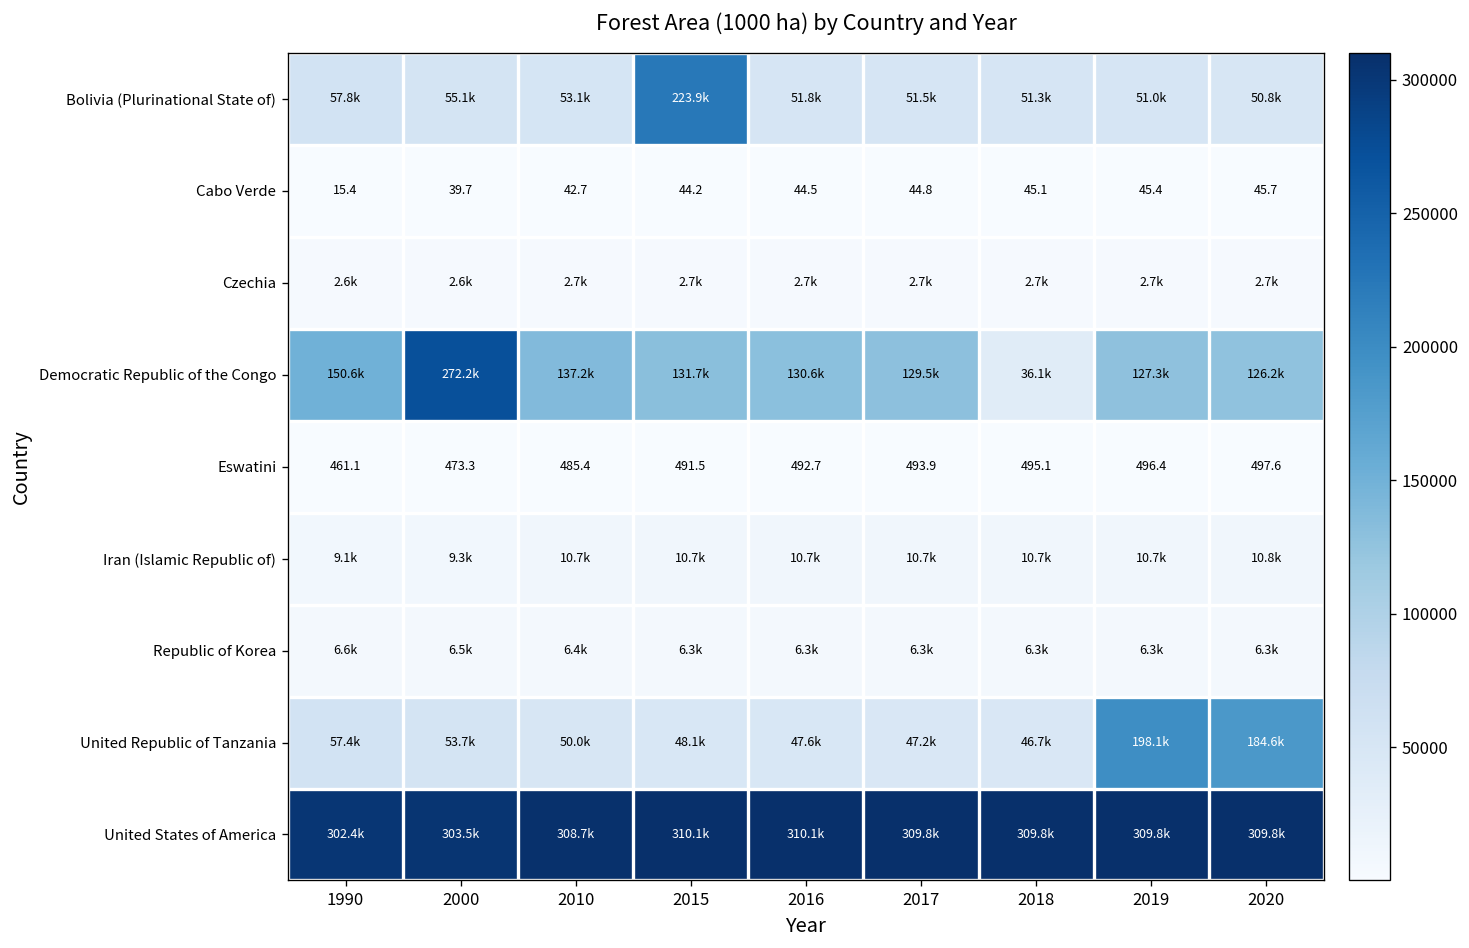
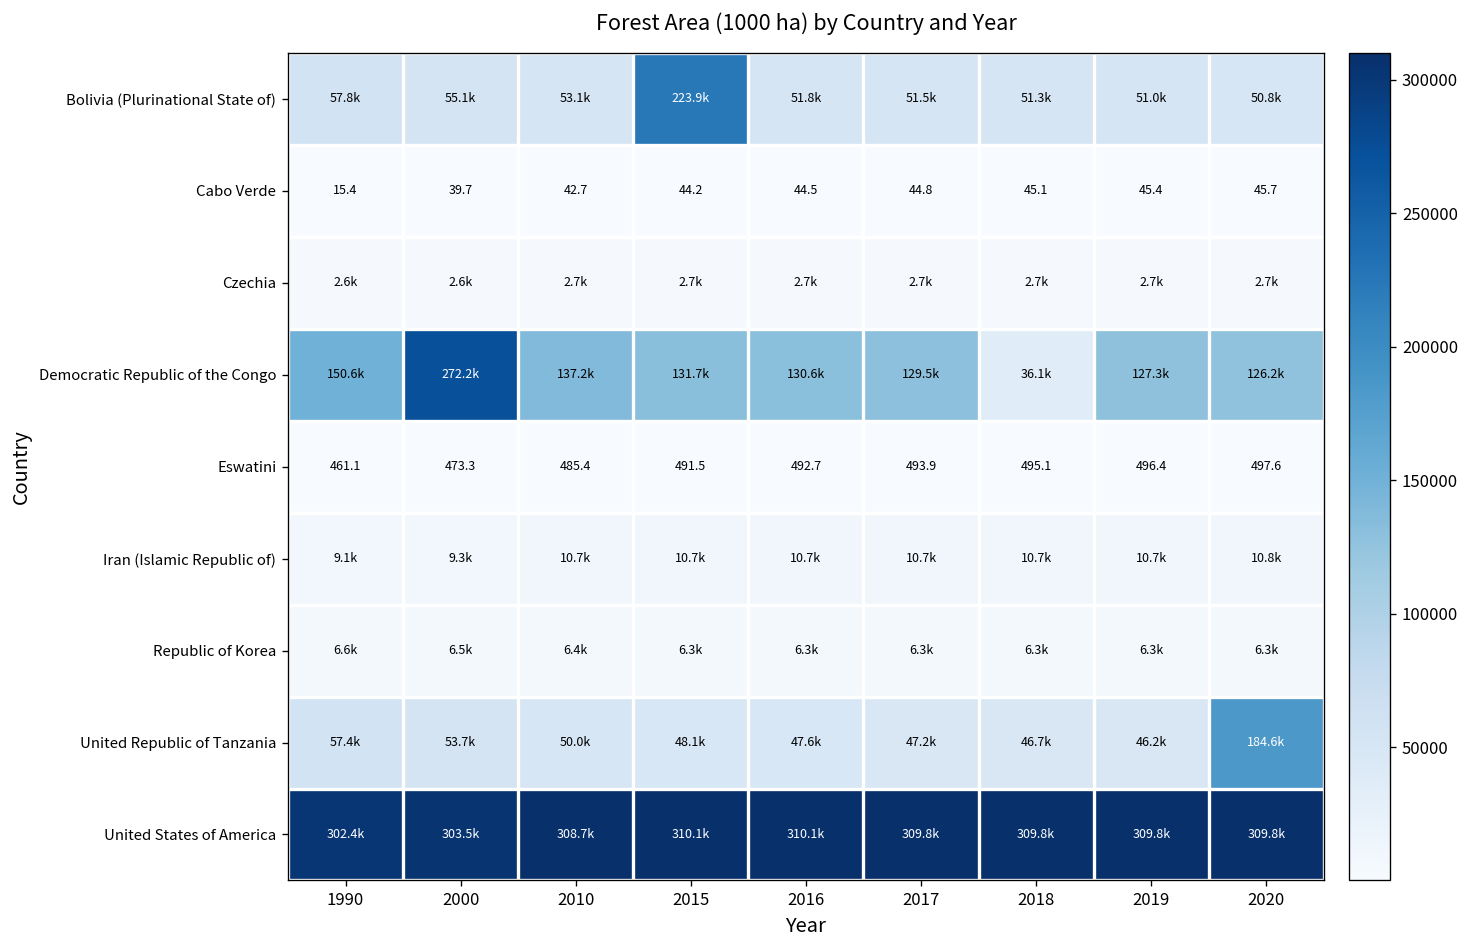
  {
    "Bolivia (Plurinational State of)": {
      "1990": "57.8k",
      "2000": "55.1k",
      "2010": "53.1k",
      "2015": "223.9k",
      "2016": "51.8k",
      "2017": "51.5k",
      "2018": "51.3k",
      "2019": "51.0k",
      "2020": "50.8k"
    },
    "Cabo Verde": {
      "1990": "15.4",
      "2000": "39.7",
      "2010": "42.7",
      "2015": "44.2",
      "2016": "44.5",
      "2017": "44.8",
      "2018": "45.1",
      "2019": "45.4",
      "2020": "45.7"
    },
    "Czechia": {
      "1990": "2.6k",
      "2000": "2.6k",
      "2010": "2.7k",
      "2015": "2.7k",
      "2016": "2.7k",
      "2017": "2.7k",
      "2018": "2.7k",
      "2019": "2.7k",
      "2020": "2.7k"
    },
    "Democratic Republic of the Congo": {
      "1990": "150.6k",
      "2000": "272.2k",
      "2010": "137.2k",
      "2015": "131.7k",
      "2016": "130.6k",
      "2017": "129.5k",
      "2018": "36.1k",
      "2019": "127.3k",
      "2020": "126.2k"
    },
    "Eswatini": {
      "1990": "461.1",
      "2000": "473.3",
      "2010": "485.4",
      "2015": "491.5",
      "2016": "492.7",
      "2017": "493.9",
      "2018": "495.1",
      "2019": "496.4",
      "2020": "497.6"
    },
    "Iran (Islamic Republic of)": {
      "1990": "9.1k",
      "2000": "9.3k",
      "2010": "10.7k",
      "2015": "10.7k",
      "2016": "10.7k",
      "2017": "10.7k",
      "2018": "10.7k",
      "2019": "10.7k",
      "2020": "10.8k"
    },
    "Republic of Korea": {
      "1990": "6.6k",
      "2000": "6.5k",
      "2010": "6.4k",
      "2015": "6.3k",
      "2016": "6.3k",
      "2017": "6.3k",
      "2018": "6.3k",
      "2019": "6.3k",
      "2020": "6.3k"
    },
    "United Republic of Tanzania": {
      "1990": "57.4k",
      "2000": "53.7k",
      "2010": "50.0k",
      "2015": "48.1k",
      "2016": "47.6k",
      "2017": "47.2k",
      "2018": "46.7k",
-     "2019": "198.1k",
+     "2019": "46.2k",
      "2020": "184.6k"
    },
    "United States of America": {
      "1990": "302.4k",
      "2000": "303.5k",
      "2010": "308.7k",
      "2015": "310.1k",
      "2016": "310.1k",
      "2017": "309.8k",
      "2018": "309.8k",
      "2019": "309.8k",
      "2020": "309.8k"
    }
  }
